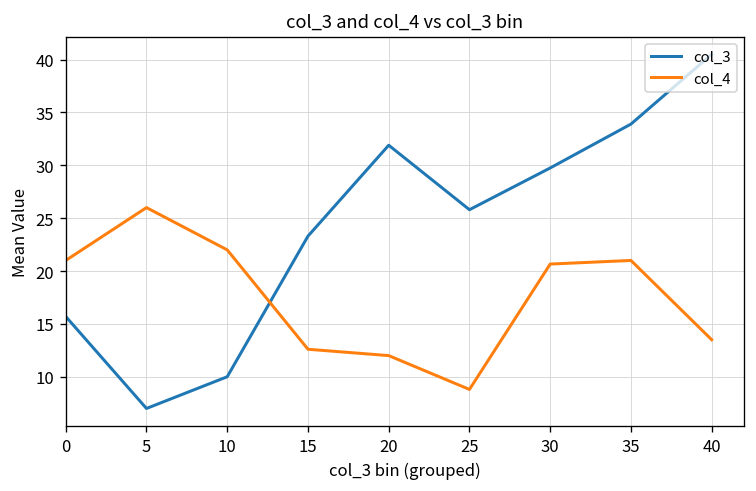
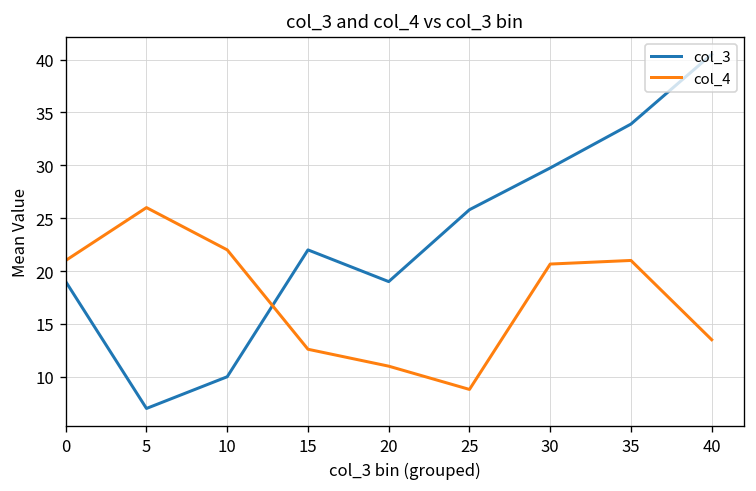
  {
    "col_3": {
-     "0": 16,
+     "0": 19,
      "5": 7,
      "10": 10,
-     "15": 23,
-     "20": 32,
+     "15": 22,
+     "20": 19,
      "25": 26,
      "30": 30,
      "35": 34
    },
    "col_4": {
      "0": 21,
      "5": 26,
      "10": 22,
      "15": 13,
-     "20": 12,
+     "20": 11,
      "25": 9,
      "30": 21,
      "35": 21,
      "40": 14
    }
  }
